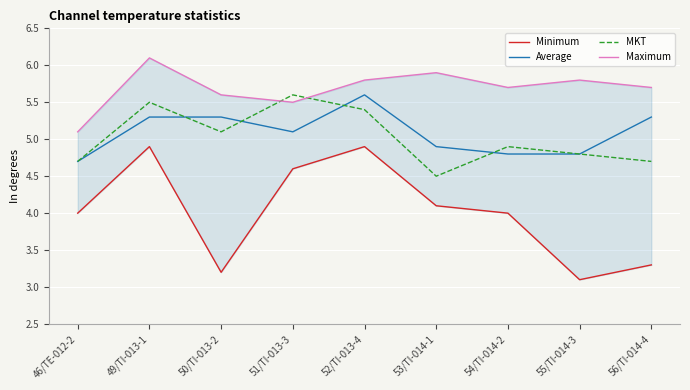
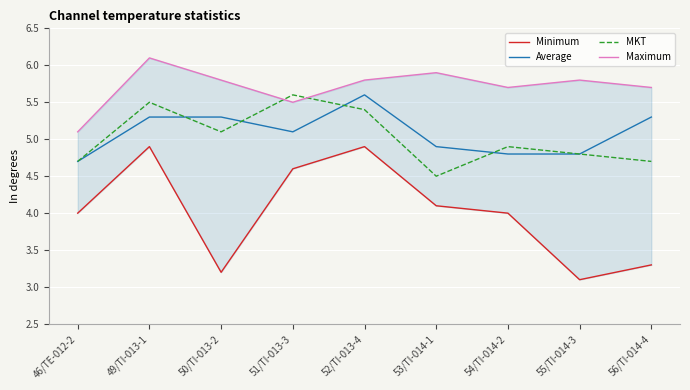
  {
    "Minimum": {
      "46/TE-012-2": 4.0,
      "49/TI-013-1": 4.9,
      "50/TI-013-2": 3.2,
      "51/TI-013-3": 4.6,
      "52/TI-013-4": 4.9,
      "53/TI-014-1": 4.1,
      "54/TI-014-2": 4.0,
      "55/TI-014-3": 3.1,
      "56/TI-014-4": 3.3
    },
    "Average": {
      "49/TI-013-1": 5.3,
      "50/TI-013-2": 5.3,
      "51/TI-013-3": 5.1,
      "52/TI-013-4": 5.6,
      "53/TI-014-1": 4.9,
      "54/TI-014-2": 4.8,
      "56/TI-014-4": 5.3
    },
    "MKT": {
      "49/TI-013-1": 5.5,
      "50/TI-013-2": 5.1,
      "51/TI-013-3": 5.6,
      "52/TI-013-4": 5.4,
      "53/TI-014-1": 4.5,
      "54/TI-014-2": 4.9,
      "56/TI-014-4": 4.7
    },
    "Maximum": {
      "46/TE-012-2": 5.1,
      "49/TI-013-1": 6.1,
-     "50/TI-013-2": 5.6,
+     "50/TI-013-2": 5.8,
      "51/TI-013-3": 5.5,
      "52/TI-013-4": 5.8,
      "53/TI-014-1": 5.9,
      "54/TI-014-2": 5.7,
      "55/TI-014-3": 5.8,
      "56/TI-014-4": 5.7
    }
  }
